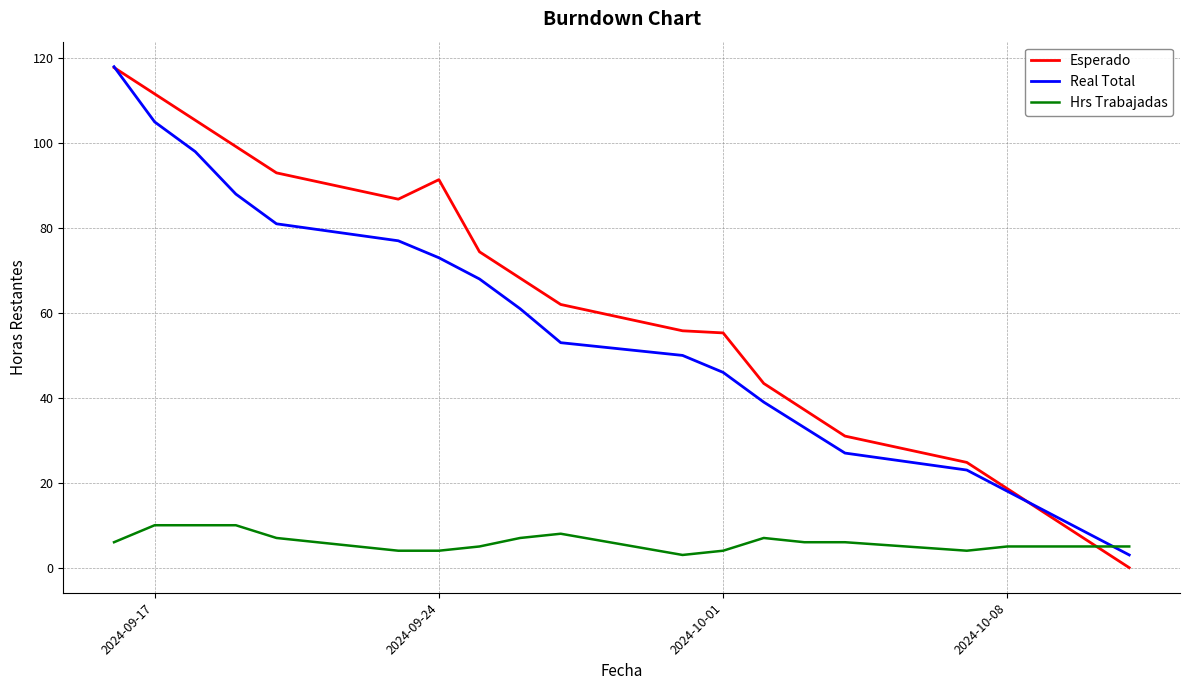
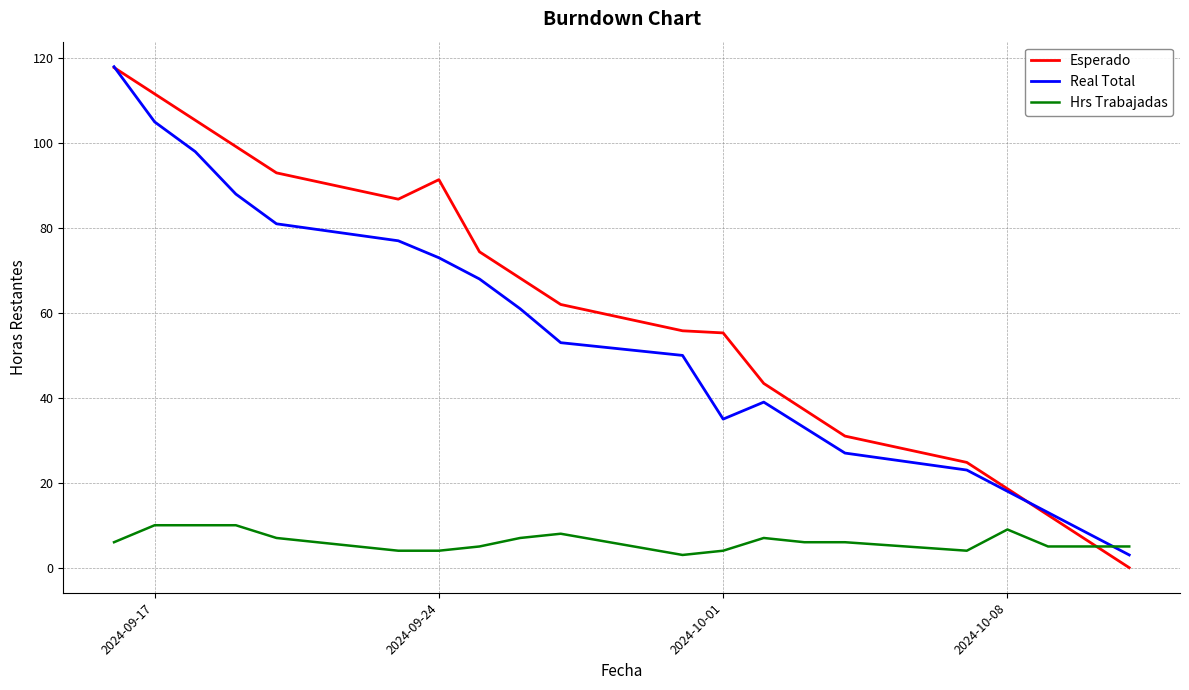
  {
    "Esperado": {
      "2024-09-17": 112,
      "2024-09-24": 91,
      "2024-10-01": 55,
      "2024-10-08": 19
    },
    "Real Total": {
      "2024-09-17": 105,
      "2024-09-24": 73,
-     "2024-10-01": 46,
+     "2024-10-01": 35,
      "2024-10-08": 18
    },
    "Hrs Trabajadas": {
      "2024-09-17": 10,
      "2024-09-24": 4,
      "2024-10-01": 4,
-     "2024-10-08": 5
+     "2024-10-08": 9
    }
  }
